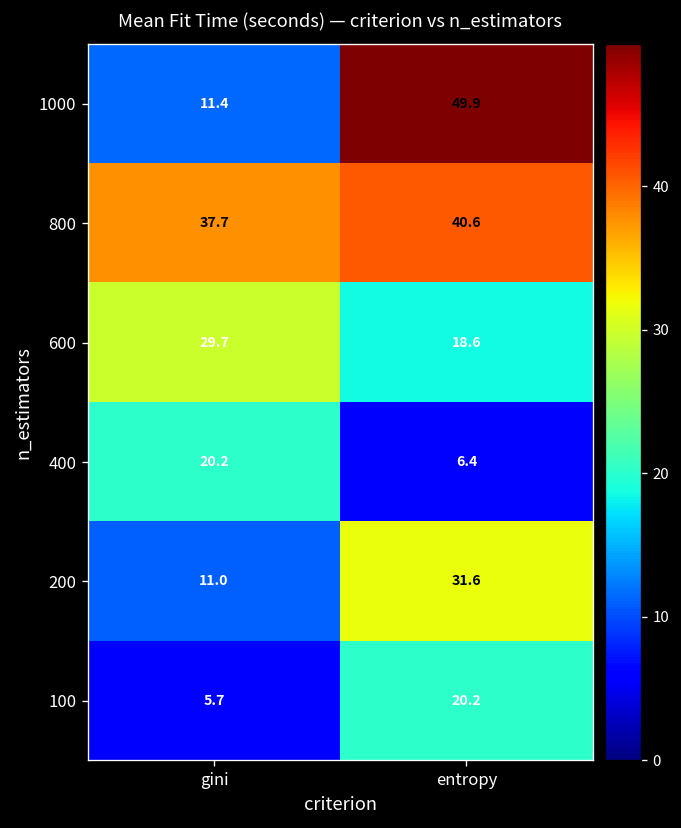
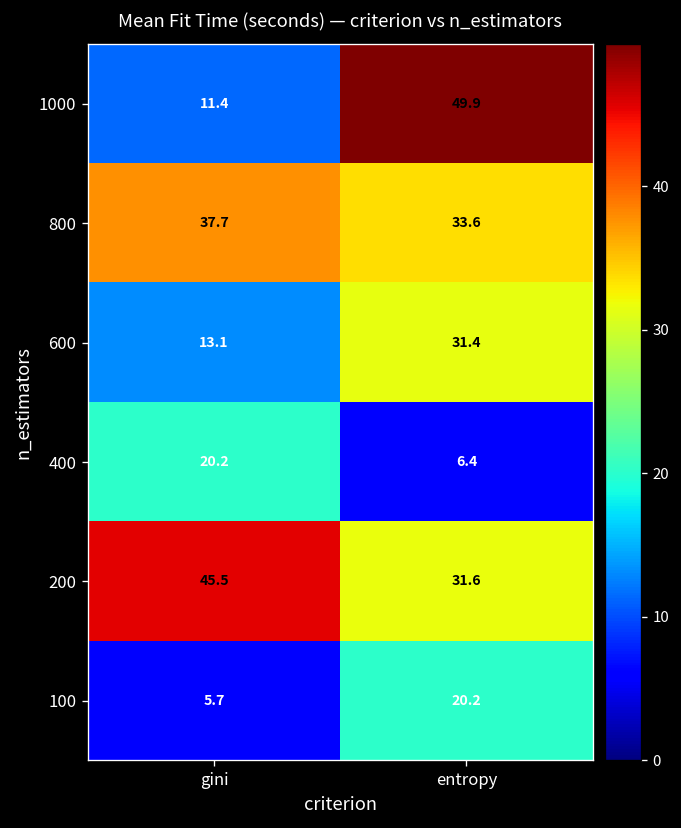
  {
    "1000": {
      "gini": 11.4,
      "entropy": 49.9
    },
    "800": {
      "gini": 37.7,
-     "entropy": 40.6
+     "entropy": 33.6
    },
    "600": {
-     "gini": 29.7,
-     "entropy": 18.6
+     "gini": 13.1,
+     "entropy": 31.4
    },
    "400": {
      "gini": 20.2,
      "entropy": 6.4
    },
    "200": {
-     "gini": 11.0,
+     "gini": 45.5,
      "entropy": 31.6
    },
    "100": {
      "gini": 5.7,
      "entropy": 20.2
    }
  }
